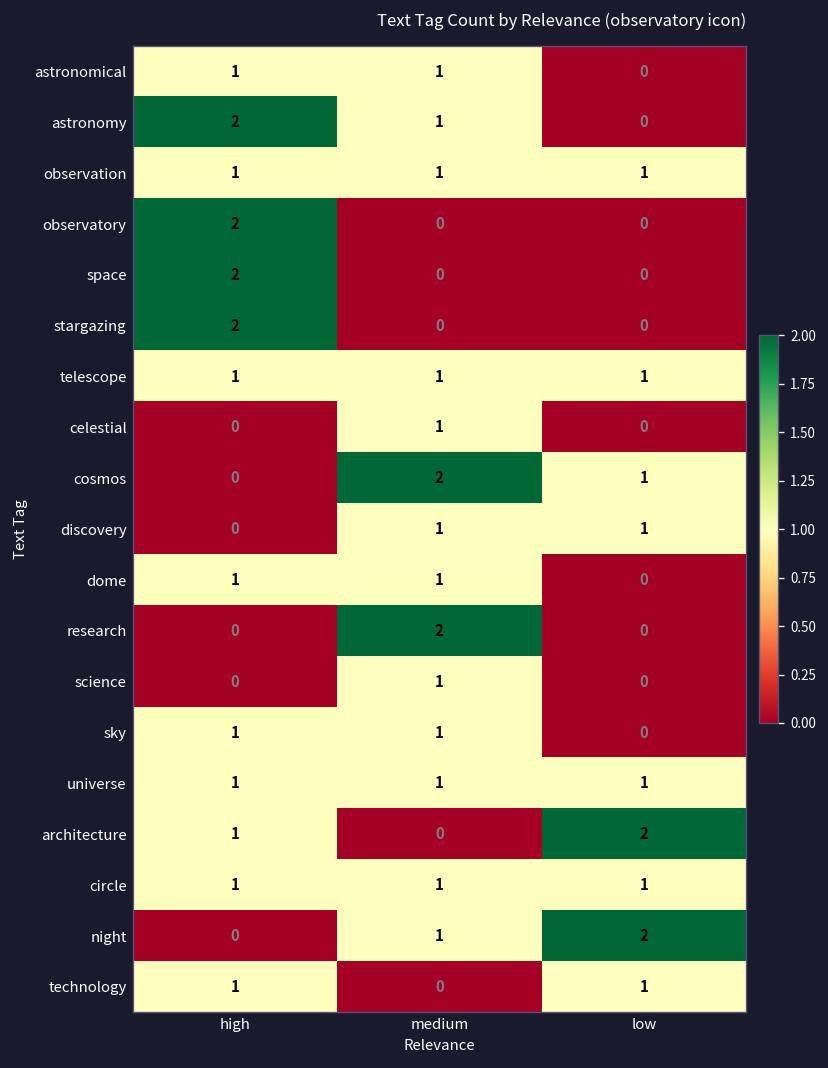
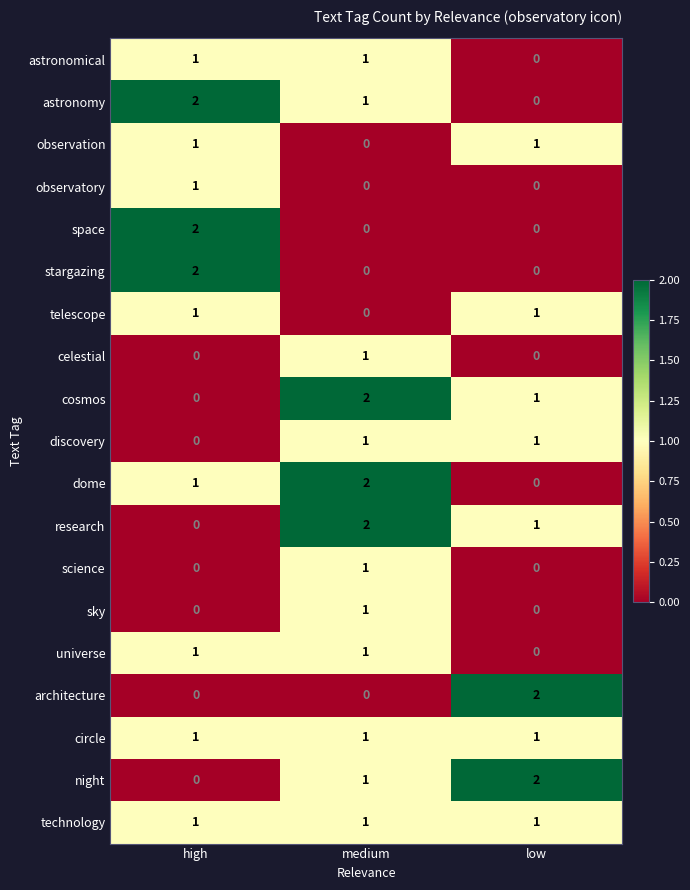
  {
    "astronomical": {
      "high": 1,
      "medium": 1,
      "low": 0
    },
    "astronomy": {
      "high": 2,
      "medium": 1,
      "low": 0
    },
    "observation": {
      "high": 1,
-     "medium": 1,
+     "medium": 0,
      "low": 1
    },
    "observatory": {
-     "high": 2,
+     "high": 1,
      "medium": 0,
      "low": 0
    },
    "space": {
      "high": 2,
      "medium": 0,
      "low": 0
    },
    "stargazing": {
      "high": 2,
      "medium": 0,
      "low": 0
    },
    "telescope": {
      "high": 1,
-     "medium": 1,
+     "medium": 0,
      "low": 1
    },
    "celestial": {
      "high": 0,
      "medium": 1,
      "low": 0
    },
    "cosmos": {
      "high": 0,
      "medium": 2,
      "low": 1
    },
    "discovery": {
      "high": 0,
      "medium": 1,
      "low": 1
    },
    "dome": {
      "high": 1,
-     "medium": 1,
+     "medium": 2,
      "low": 0
    },
    "research": {
      "high": 0,
      "medium": 2,
-     "low": 0
+     "low": 1
    },
    "science": {
      "high": 0,
      "medium": 1,
      "low": 0
    },
    "sky": {
-     "high": 1,
+     "high": 0,
      "medium": 1,
      "low": 0
    },
    "universe": {
      "high": 1,
      "medium": 1,
-     "low": 1
+     "low": 0
    },
    "architecture": {
-     "high": 1,
+     "high": 0,
      "medium": 0,
      "low": 2
    },
    "circle": {
      "high": 1,
      "medium": 1,
      "low": 1
    },
    "night": {
      "high": 0,
      "medium": 1,
      "low": 2
    },
    "technology": {
      "high": 1,
-     "medium": 0,
+     "medium": 1,
      "low": 1
    }
  }
